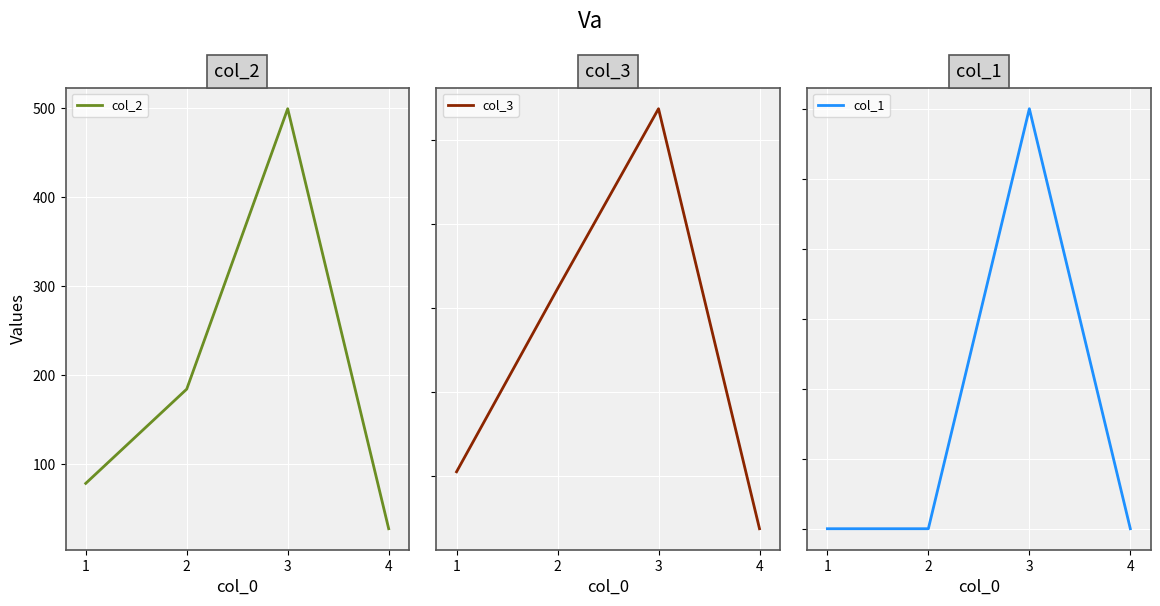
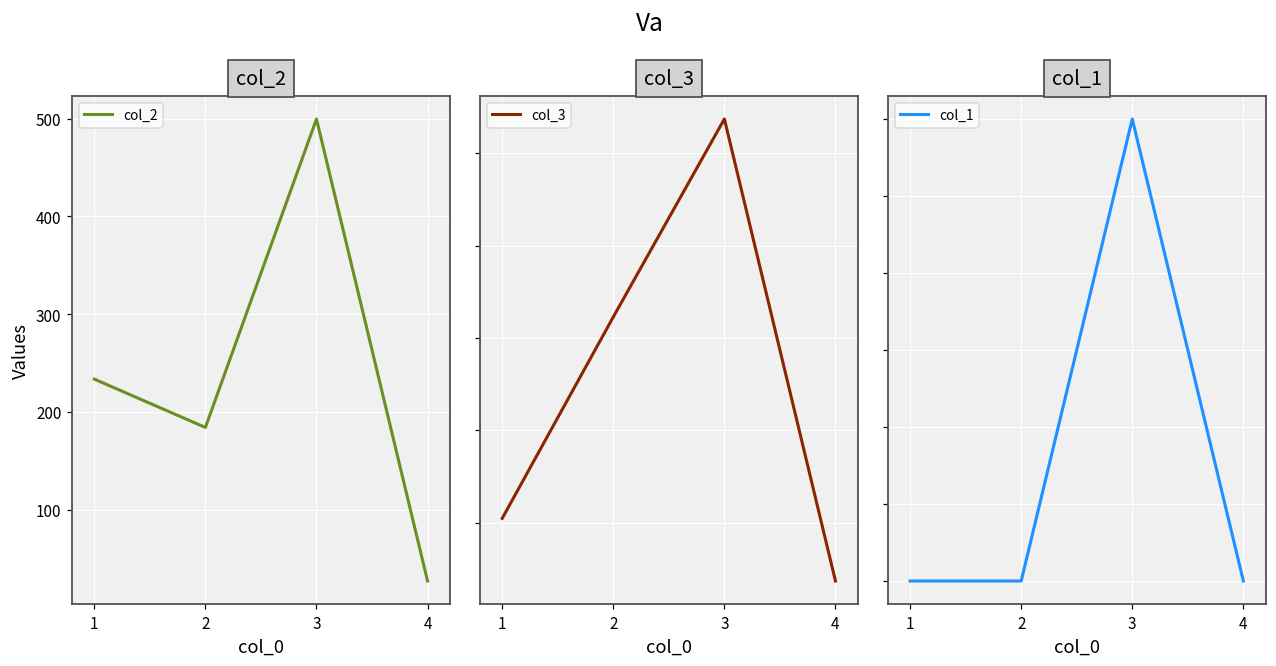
  {
    "col_2": {
-     "1": 80,
+     "1": 230,
      "2": 180,
      "3": 500,
      "4": 30
    }
  }
